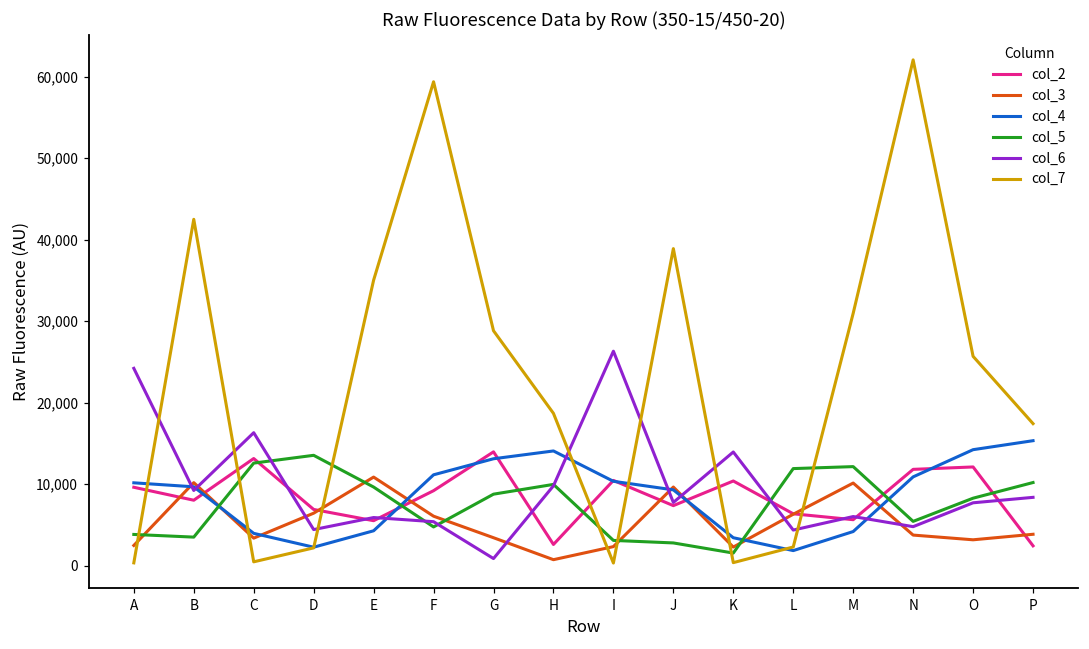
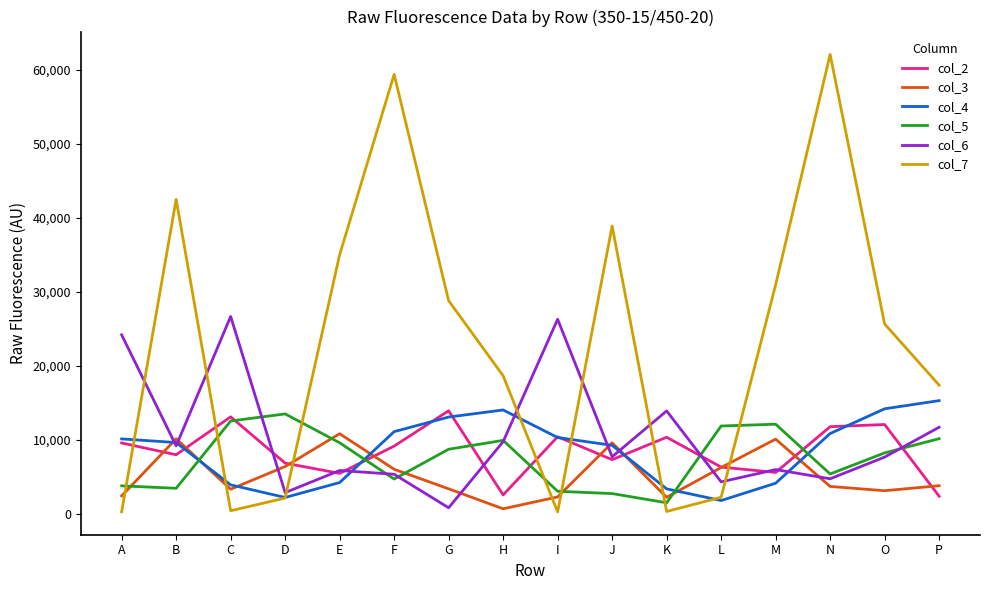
  {
    "col_2": {
      "A": "10,000",
      "B": "8,000",
      "C": "13,000",
      "D": "7,000",
      "E": "6,000",
      "F": "9,000",
      "G": "14,000",
      "H": "3,000",
      "J": "7,000",
      "K": "10,000",
      "M": "6,000",
      "N": "12,000",
      "O": "12,000",
      "P": "2,000"
    },
    "col_3": {
      "A": "2,000",
      "B": "10,000",
      "C": "3,000",
      "D": "6,000",
      "E": "11,000",
      "F": "6,000",
      "G": "3,000",
      "H": "1,000",
      "I": "2,000",
      "K": "2,000",
      "M": "10,000",
      "N": "4,000",
      "O": "3,000",
      "P": "4,000"
    },
    "col_4": {
      "A": "10,000",
      "B": "10,000",
      "C": "4,000",
      "E": "4,000",
      "F": "11,000",
      "G": "13,000",
      "H": "14,000",
      "K": "3,000",
      "L": "2,000",
      "M": "4,000",
      "N": "11,000",
      "O": "14,000",
      "P": "15,000"
    },
    "col_5": {
      "A": "4,000",
      "B": "3,000",
      "C": "13,000",
      "D": "14,000",
      "E": "10,000",
      "F": "5,000",
      "G": "9,000",
      "I": "3,000",
      "J": "3,000",
      "K": "2,000",
      "L": "12,000",
      "M": "12,000",
      "N": "5,000",
      "O": "8,000",
      "P": "10,000"
    },
    "col_6": {
      "A": "24,000",
      "B": "9,000",
-     "C": "16,000",
-     "D": "4,000",
+     "C": "27,000",
+     "D": "3,000",
      "E": "6,000",
      "F": "5,000",
      "G": "1,000",
      "I": "26,000",
      "J": "8,000",
      "K": "14,000",
      "L": "4,000",
      "M": "6,000",
      "N": "5,000",
      "O": "8,000",
-     "P": "8,000"
+     "P": "12,000"
    },
    "col_7": {
      "A": "0",
      "B": "43,000",
      "C": "0",
      "E": "35,000",
      "F": "59,000",
      "G": "29,000",
      "H": "19,000",
      "I": "0",
      "J": "39,000",
      "K": "0",
      "L": "2,000",
      "M": "31,000",
      "N": "62,000",
      "O": "26,000",
      "P": "17,000"
    }
  }
